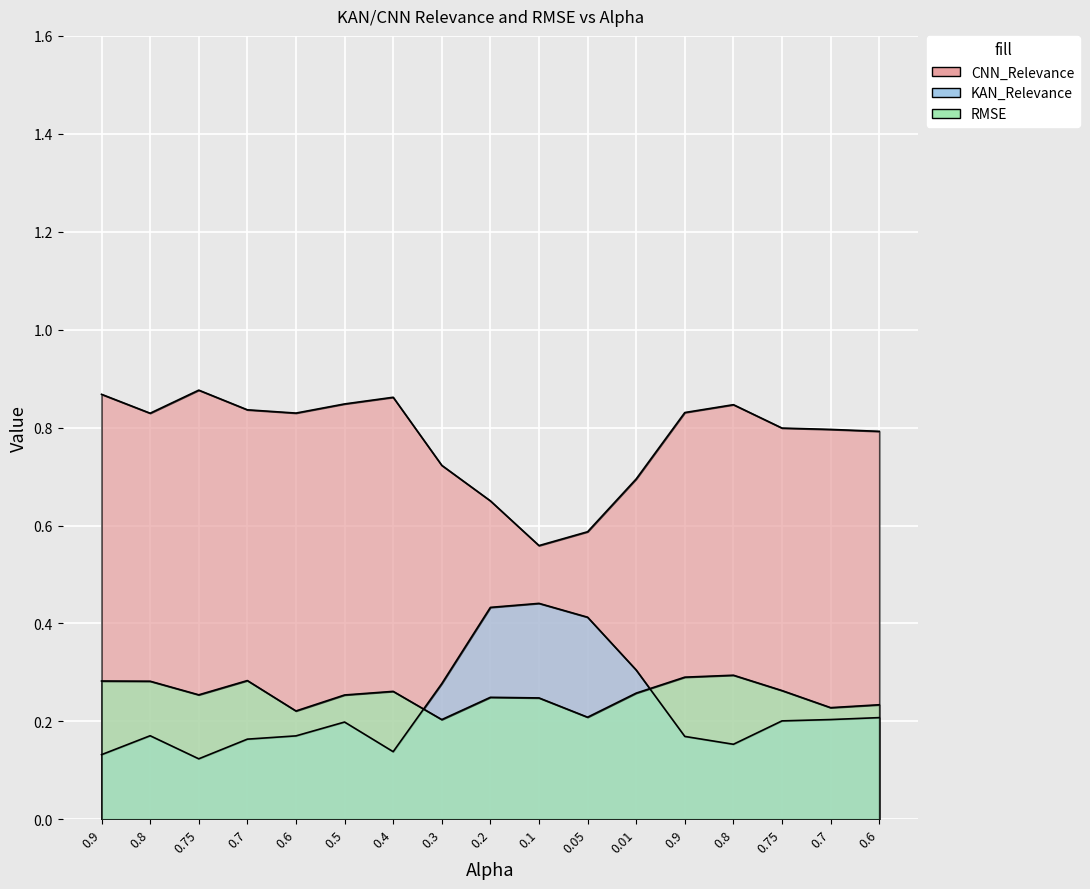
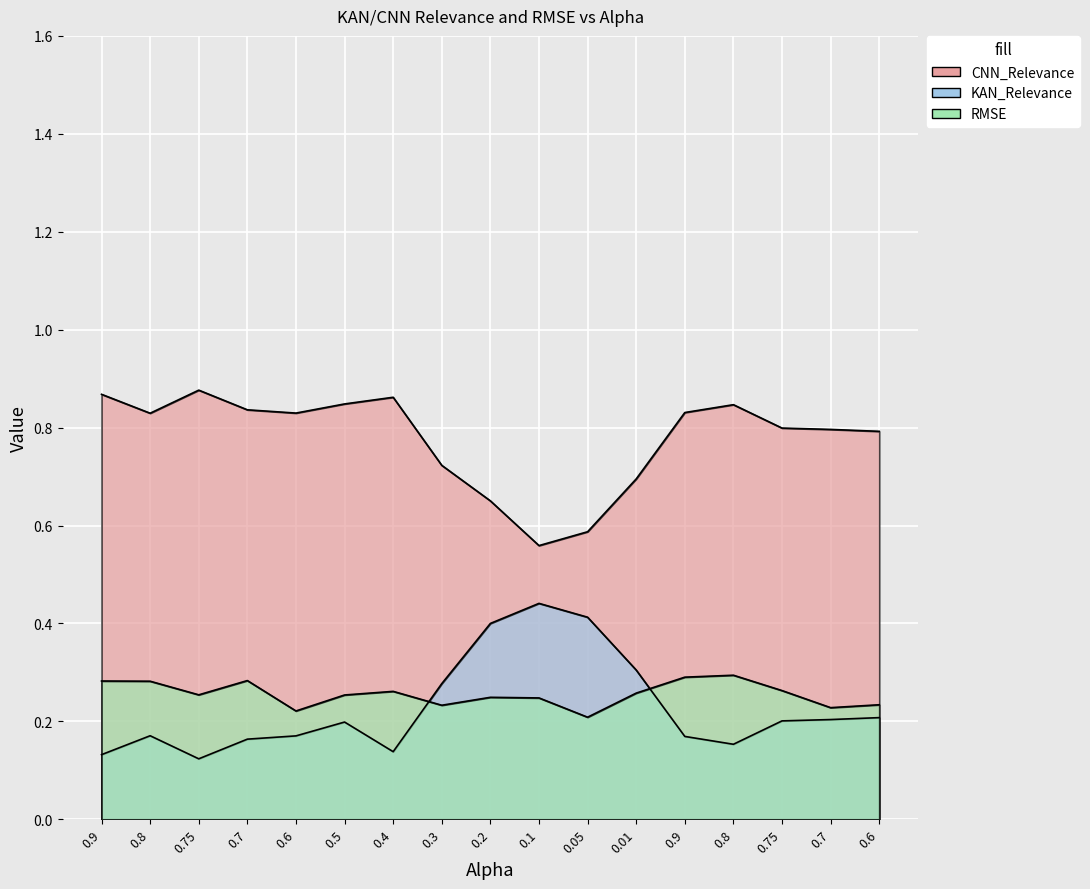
  {
    "CNN_Relevance": {
      "0.5": 0.85,
      "0.4": 0.86,
      "0.3": 0.72,
      "0.2": 0.65,
      "0.1": 0.56,
      "0.05": 0.59,
      "0.01": 0.70
    },
    "KAN_Relevance": {
      "0.5": 0.20,
      "0.4": 0.14,
      "0.3": 0.28,
-     "0.2": 0.43,
+     "0.2": 0.40,
      "0.1": 0.44,
      "0.05": 0.41,
      "0.01": 0.30
    },
    "RMSE": {
      "0.5": 0.25,
      "0.4": 0.26,
-     "0.3": 0.20,
+     "0.3": 0.23,
      "0.2": 0.25,
      "0.1": 0.25,
      "0.05": 0.21,
      "0.01": 0.26
    }
  }
